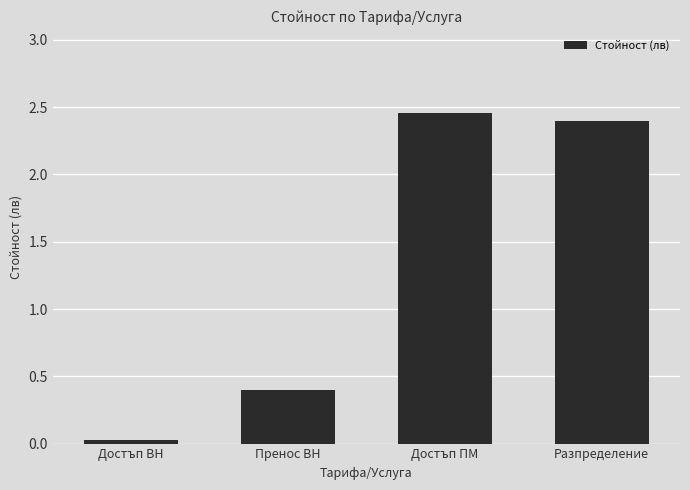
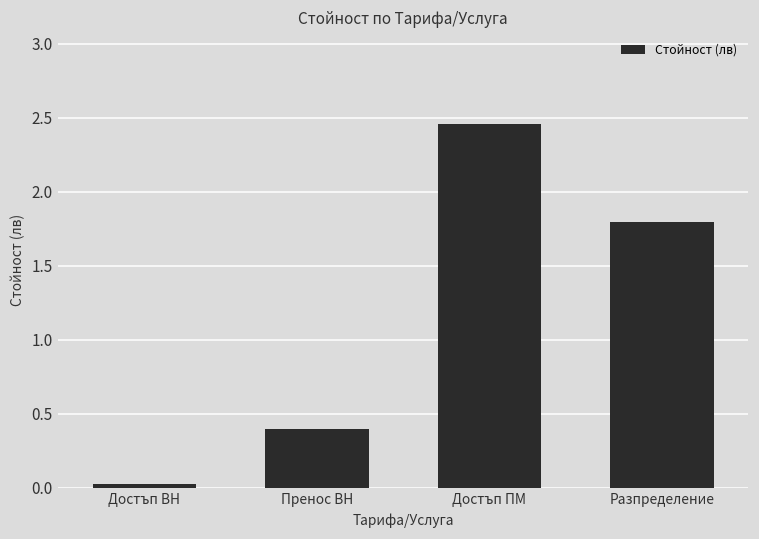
  {
    "Достъп ВН": 0.03,
    "Пренос ВН": 0.4,
    "Достъп ПМ": 2.46,
-   "Разпределение": 2.4
+   "Разпределение": 1.8
  }
